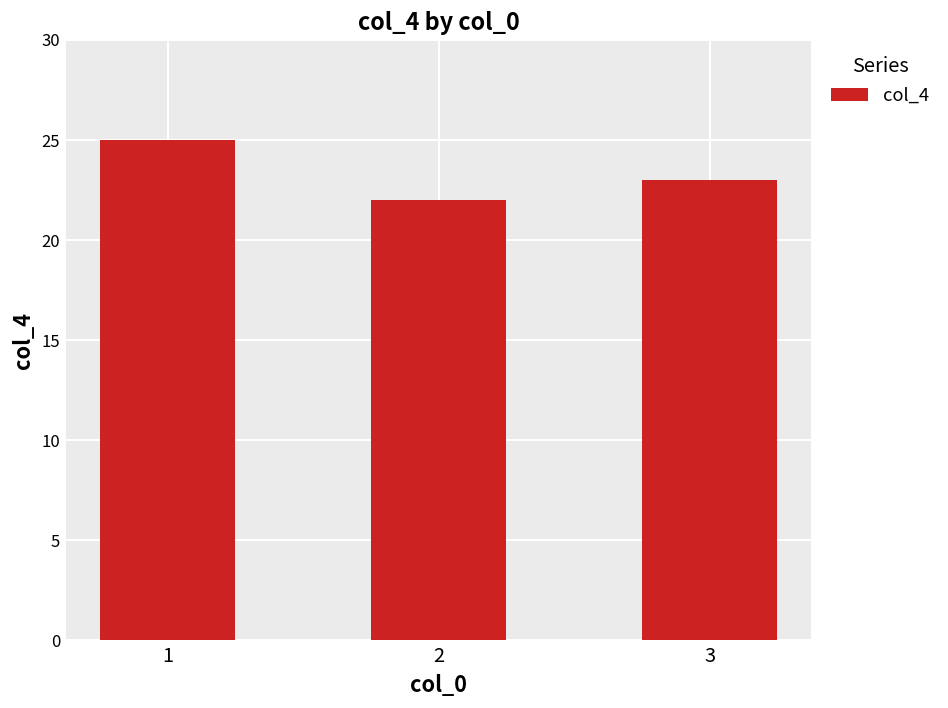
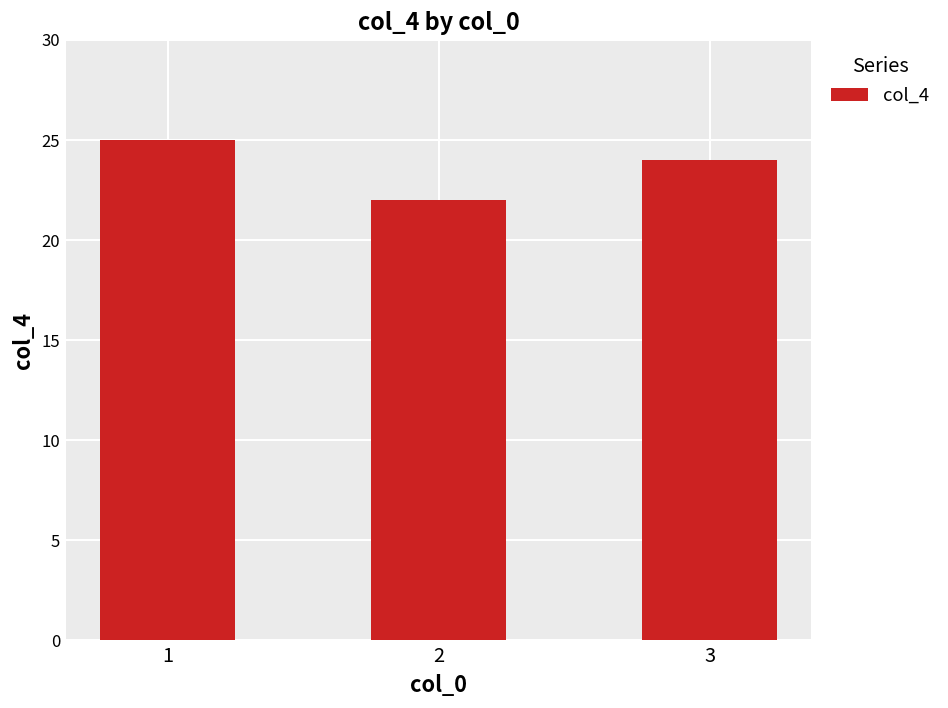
  {
    "1": 25,
    "2": 22,
-   "3": 23
+   "3": 24
  }
